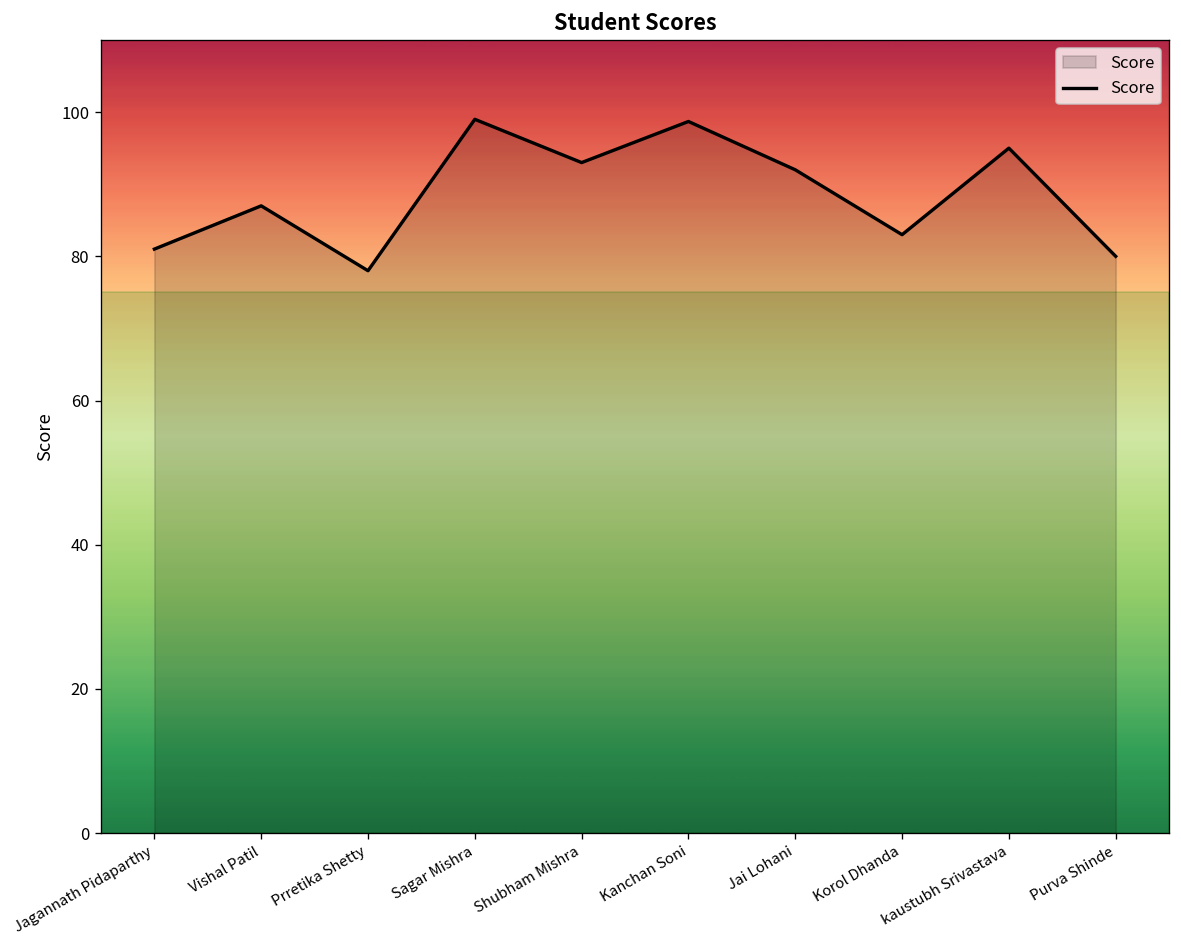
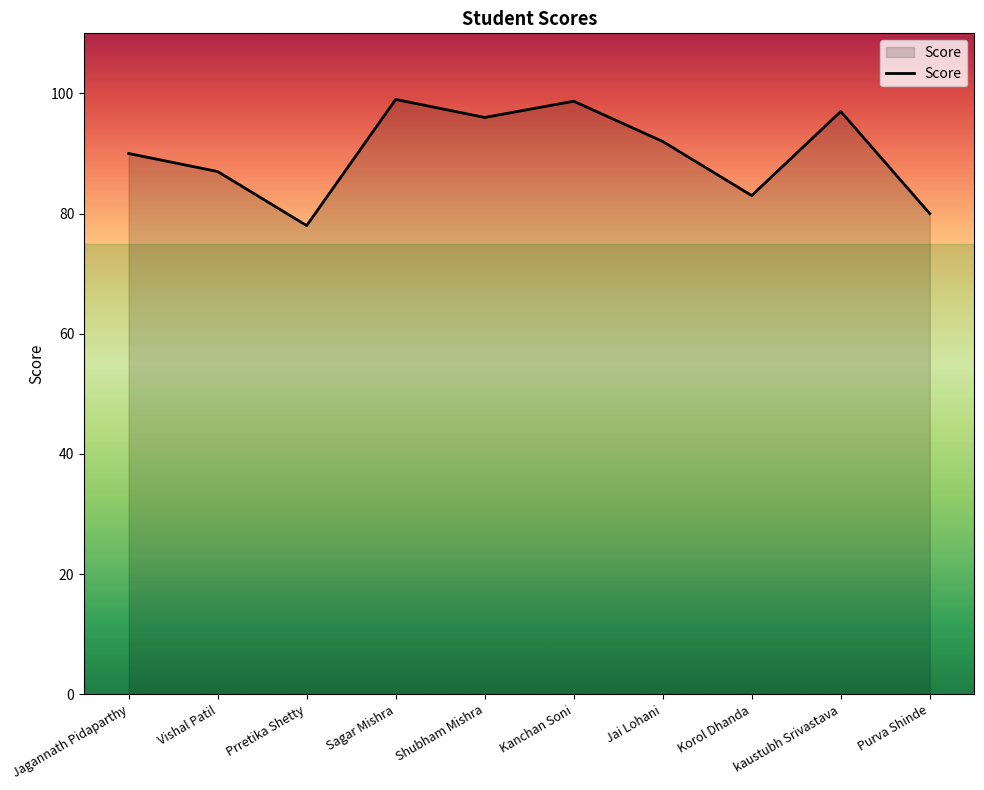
  {
-   "Jagannath Pidaparthy": 81,
+   "Jagannath Pidaparthy": 90,
    "Vishal Patil": 87,
    "Prretika Shetty": 78,
    "Sagar Mishra": 99,
-   "Shubham Mishra": 93,
+   "Shubham Mishra": 96,
    "Kanchan Soni": 99,
    "Jai Lohani": 92,
    "Korol Dhanda": 83,
-   "kaustubh Srivastava": 95,
+   "kaustubh Srivastava": 97,
    "Purva Shinde": 80
  }
